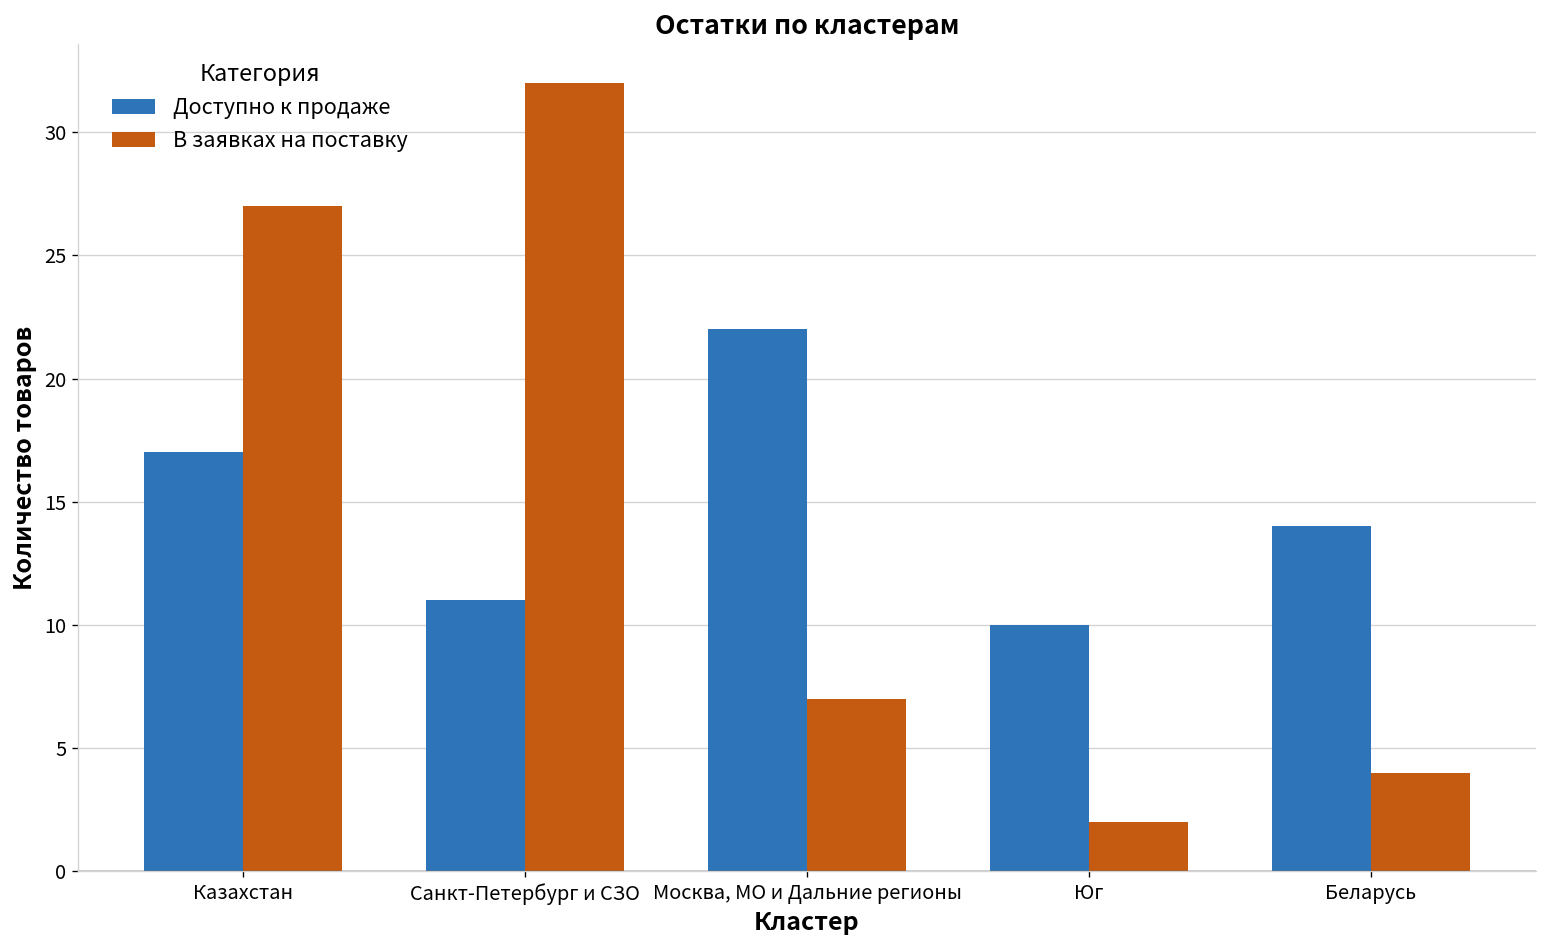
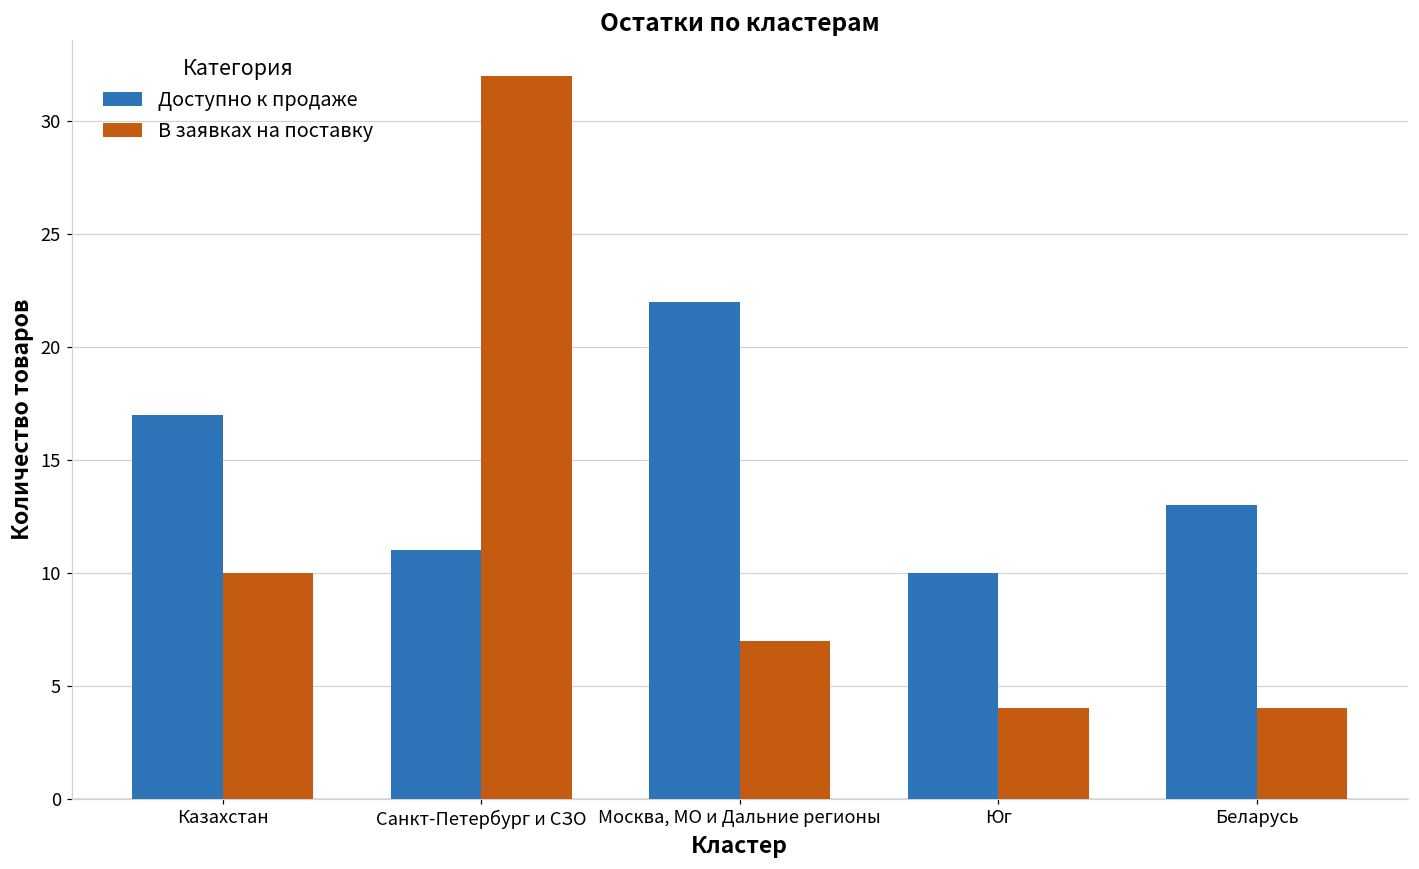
  {
    "Доступно к продаже": {
      "Казахстан": 17,
      "Санкт-Петербург и СЗО": 11,
      "Москва, МО и Дальние регионы": 22,
      "Юг": 10,
-     "Беларусь": 14
+     "Беларусь": 13
    },
    "В заявках на поставку": {
-     "Казахстан": 27,
+     "Казахстан": 10,
      "Санкт-Петербург и СЗО": 32,
      "Москва, МО и Дальние регионы": 7,
-     "Юг": 2,
+     "Юг": 4,
      "Беларусь": 4
    }
  }
